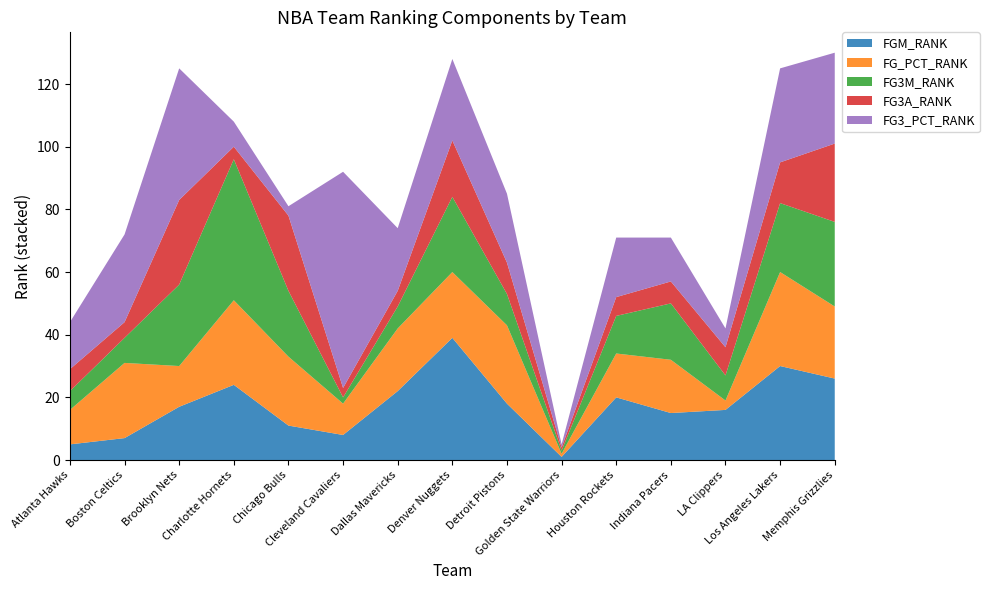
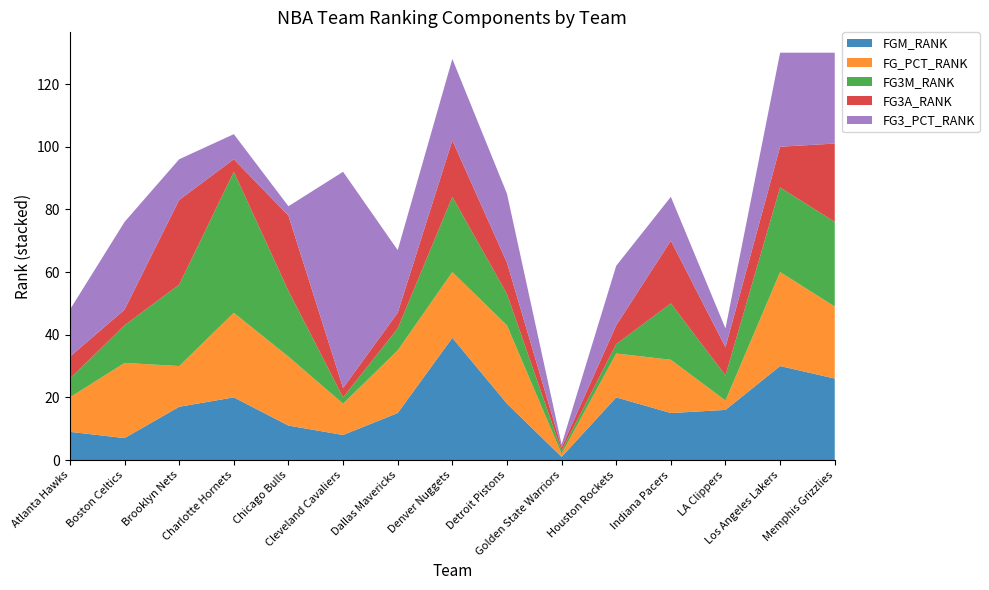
  {
    "FGM_RANK": {
-     "Atlanta Hawks": 5,
+     "Atlanta Hawks": 9,
      "Boston Celtics": 7,
      "Brooklyn Nets": 17,
-     "Charlotte Hornets": 24,
+     "Charlotte Hornets": 20,
      "Chicago Bulls": 11,
      "Cleveland Cavaliers": 8,
-     "Dallas Mavericks": 22,
+     "Dallas Mavericks": 15,
      "Denver Nuggets": 39,
      "Detroit Pistons": 18,
      "Golden State Warriors": 1,
      "Houston Rockets": 20,
      "Indiana Pacers": 15,
      "LA Clippers": 16,
      "Los Angeles Lakers": 30,
      "Memphis Grizzlies": 26
    },
    "FG_PCT_RANK": {
      "Atlanta Hawks": 11,
      "Boston Celtics": 24,
      "Brooklyn Nets": 13,
      "Charlotte Hornets": 27,
      "Chicago Bulls": 22,
      "Cleveland Cavaliers": 10,
      "Dallas Mavericks": 20,
      "Denver Nuggets": 21,
      "Detroit Pistons": 25,
      "Golden State Warriors": 1,
      "Houston Rockets": 14,
      "Indiana Pacers": 17,
      "LA Clippers": 3,
      "Los Angeles Lakers": 30,
      "Memphis Grizzlies": 23
    },
    "FG3M_RANK": {
      "Atlanta Hawks": 6,
-     "Boston Celtics": 8,
+     "Boston Celtics": 12,
      "Brooklyn Nets": 26,
      "Charlotte Hornets": 45,
      "Chicago Bulls": 21,
      "Cleveland Cavaliers": 2,
      "Dallas Mavericks": 7,
      "Denver Nuggets": 24,
      "Detroit Pistons": 10,
      "Golden State Warriors": 1,
-     "Houston Rockets": 12,
+     "Houston Rockets": 3,
      "Indiana Pacers": 18,
      "LA Clippers": 8,
-     "Los Angeles Lakers": 22,
+     "Los Angeles Lakers": 27,
      "Memphis Grizzlies": 27
    },
    "FG3A_RANK": {
      "Atlanta Hawks": 7,
      "Boston Celtics": 5,
      "Brooklyn Nets": 27,
      "Charlotte Hornets": 4,
      "Chicago Bulls": 24,
      "Cleveland Cavaliers": 3,
      "Dallas Mavericks": 5,
      "Denver Nuggets": 18,
      "Detroit Pistons": 10,
      "Golden State Warriors": 1,
      "Houston Rockets": 6,
-     "Indiana Pacers": 7,
+     "Indiana Pacers": 20,
      "LA Clippers": 9,
      "Los Angeles Lakers": 13,
      "Memphis Grizzlies": 25
    },
    "FG3_PCT_RANK": {
      "Atlanta Hawks": 15,
      "Boston Celtics": 28,
-     "Brooklyn Nets": 42,
+     "Brooklyn Nets": 13,
      "Charlotte Hornets": 8,
      "Chicago Bulls": 3,
      "Cleveland Cavaliers": 69,
      "Dallas Mavericks": 20,
      "Denver Nuggets": 26,
      "Detroit Pistons": 22,
      "Golden State Warriors": 1,
      "Houston Rockets": 19,
      "Indiana Pacers": 14,
      "LA Clippers": 6,
      "Los Angeles Lakers": 30,
      "Memphis Grizzlies": 29
    }
  }
